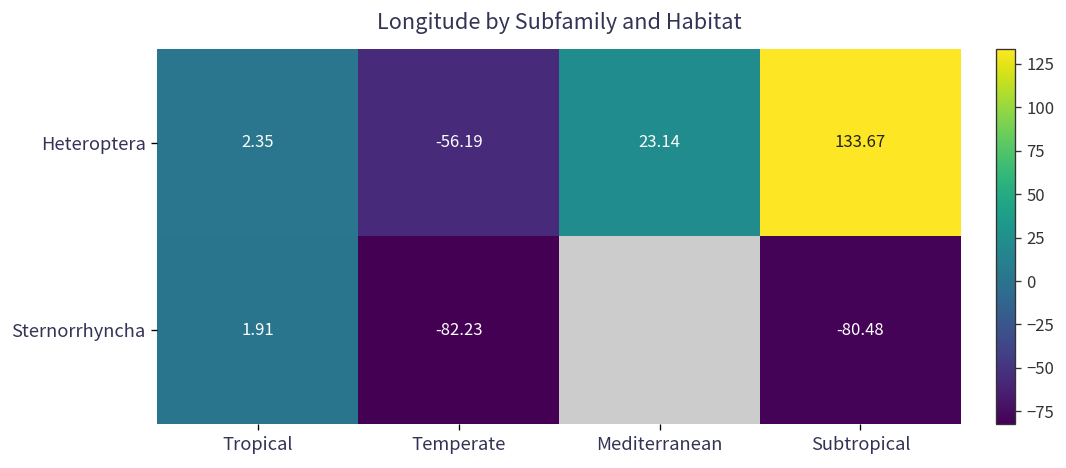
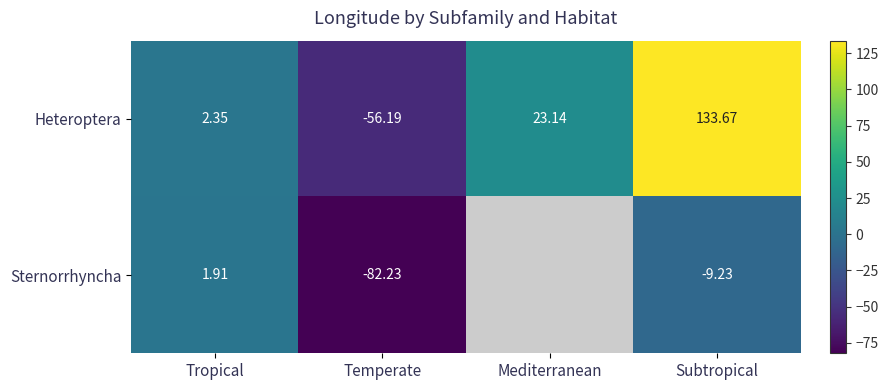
  {
    "Heteroptera": {
      "Tropical": 2.35,
      "Temperate": -56.19,
      "Mediterranean": 23.14,
      "Subtropical": 133.67
    },
    "Sternorrhyncha": {
      "Tropical": 1.91,
      "Temperate": -82.23,
-     "Subtropical": -80.48
+     "Subtropical": -9.23
    }
  }
